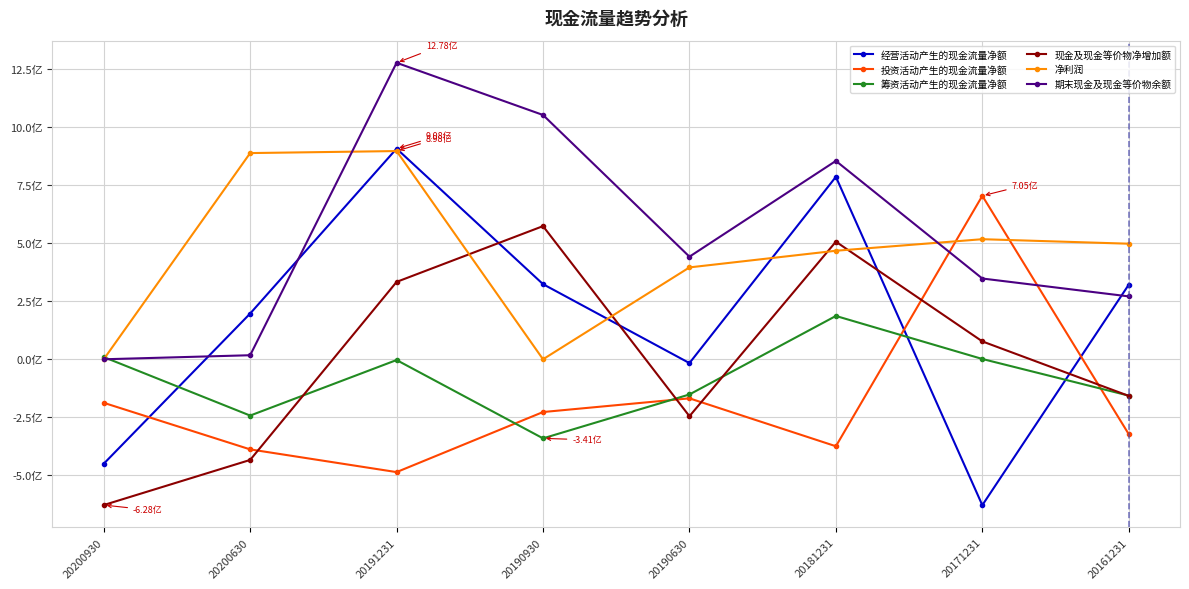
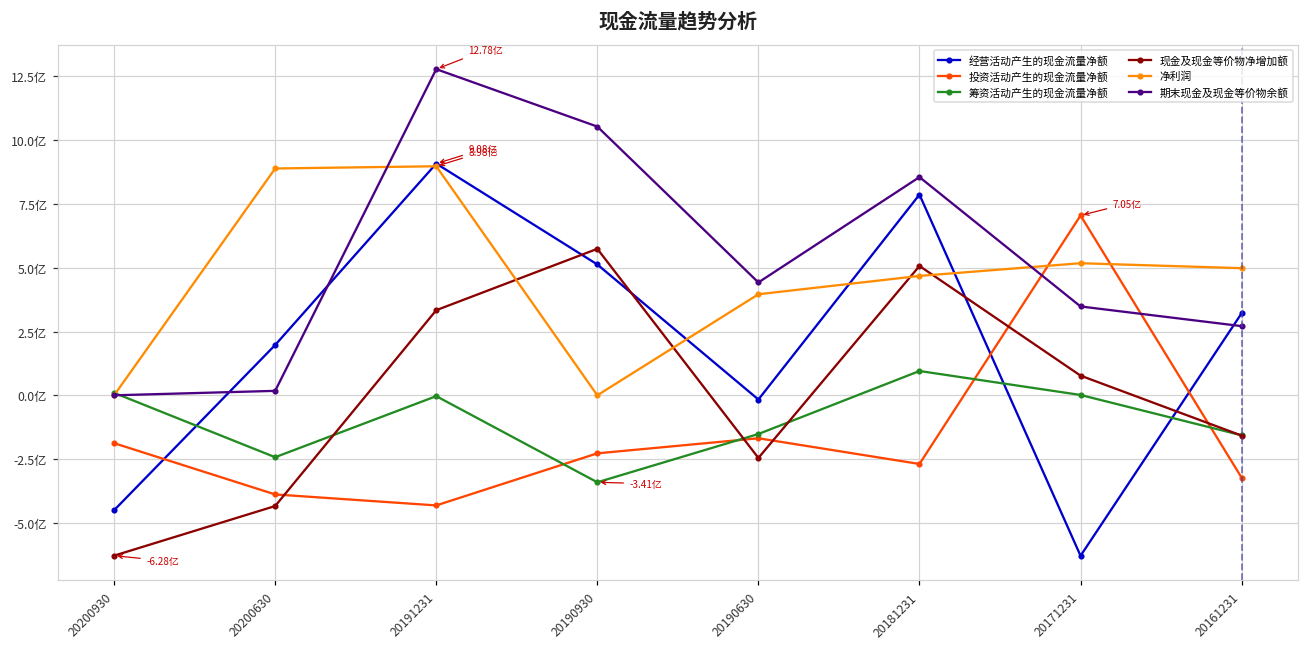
  {
    "经营活动产生的现金流量净额": {
      "20200930": "-4.5亿",
      "20200630": "2.0亿",
-     "20190930": "3.2亿",
+     "20190930": "5.1亿",
      "20190630": "-0.2亿",
      "20181231": "7.9亿",
      "20171231": "-6.3亿",
      "20161231": "3.2亿"
    },
    "投资活动产生的现金流量净额": {
      "20200930": "-1.9亿",
      "20200630": "-3.9亿",
-     "20191231": "-4.9亿",
+     "20191231": "-4.3亿",
      "20190930": "-2.3亿",
      "20190630": "-1.7亿",
-     "20181231": "-3.7亿",
+     "20181231": "-2.7亿",
      "20161231": "-3.2亿"
    },
    "筹资活动产生的现金流量净额": {
      "20200630": "-2.4亿",
      "20191231": "0.0亿",
      "20190630": "-1.5亿",
-     "20181231": "1.9亿",
+     "20181231": "1.0亿",
      "20171231": "0.0亿"
    },
    "现金及现金等价物净增加额": {
      "20200630": "-4.3亿",
      "20191231": "3.3亿",
      "20190930": "5.7亿",
      "20190630": "-2.5亿",
      "20181231": "5.1亿",
      "20171231": "0.8亿"
    },
    "净利润": {
      "20200630": "8.9亿",
      "20190930": "0.0亿",
      "20190630": "4.0亿",
      "20181231": "4.7亿",
      "20171231": "5.2亿",
      "20161231": "5.0亿"
    },
    "期末现金及现金等价物余额": {
      "20200630": "0.2亿",
      "20190930": "10.5亿",
      "20190630": "4.4亿",
      "20181231": "8.6亿",
      "20171231": "3.5亿",
      "20161231": "2.7亿"
    }
  }
